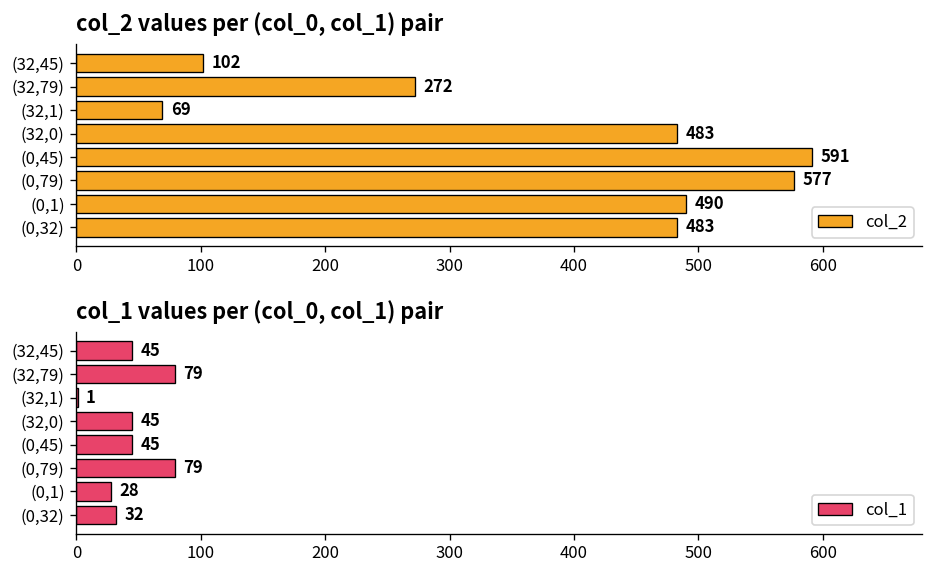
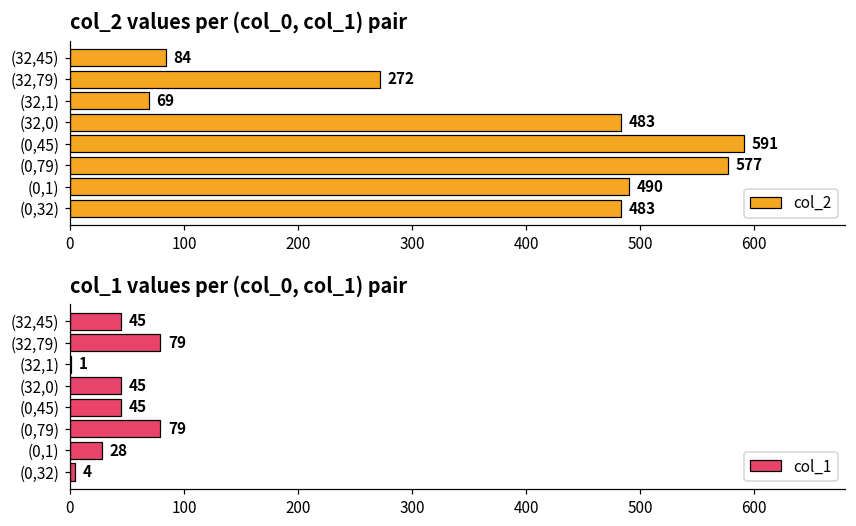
  {
    "col_2 values per (col_0, col_1) pair": {
-     "(32,45)": 102,
+     "(32,45)": 84,
      "(32,79)": 272,
      "(32,1)": 69,
      "(32,0)": 483,
      "(0,45)": 591,
      "(0,79)": 577,
      "(0,1)": 490,
      "(0,32)": 483
    },
    "col_1 values per (col_0, col_1) pair": {
      "(32,45)": 45,
      "(32,79)": 79,
      "(32,1)": 1,
      "(32,0)": 45,
      "(0,45)": 45,
      "(0,79)": 79,
      "(0,1)": 28,
-     "(0,32)": 32
+     "(0,32)": 4
    }
  }
